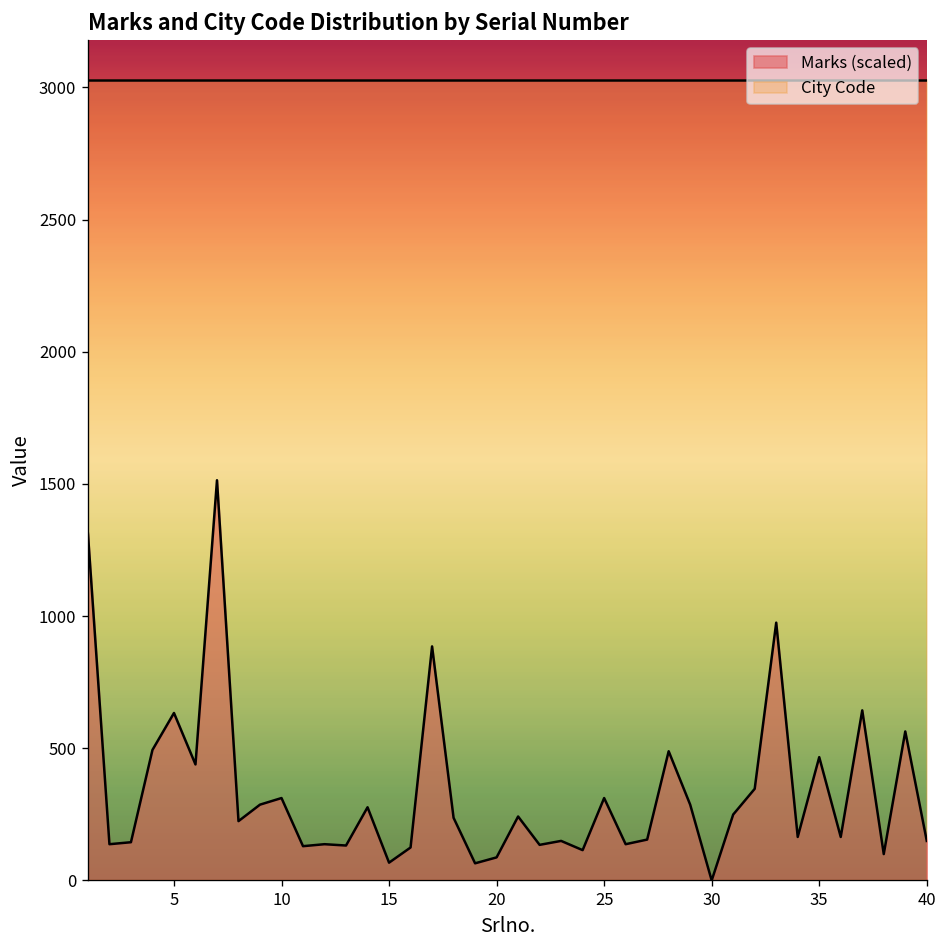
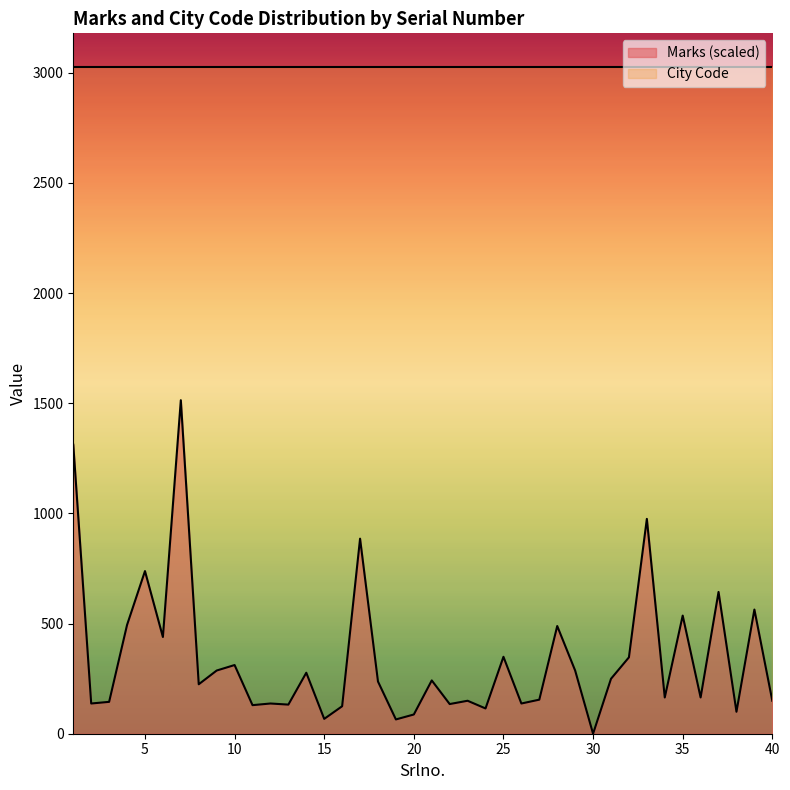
  {
    "Marks (scaled)": {
-     "5": 630,
+     "5": 740,
      "10": 310,
      "15": 70,
      "20": 90,
-     "25": 310,
+     "25": 350,
      "30": 0,
-     "35": 470,
+     "35": 540,
      "40": 150
    },
    "City Code": {
      "5": 3030,
      "10": 3030,
      "15": 3030,
      "20": 3030,
      "25": 3030,
      "30": 3030,
      "40": 3030
    }
  }
